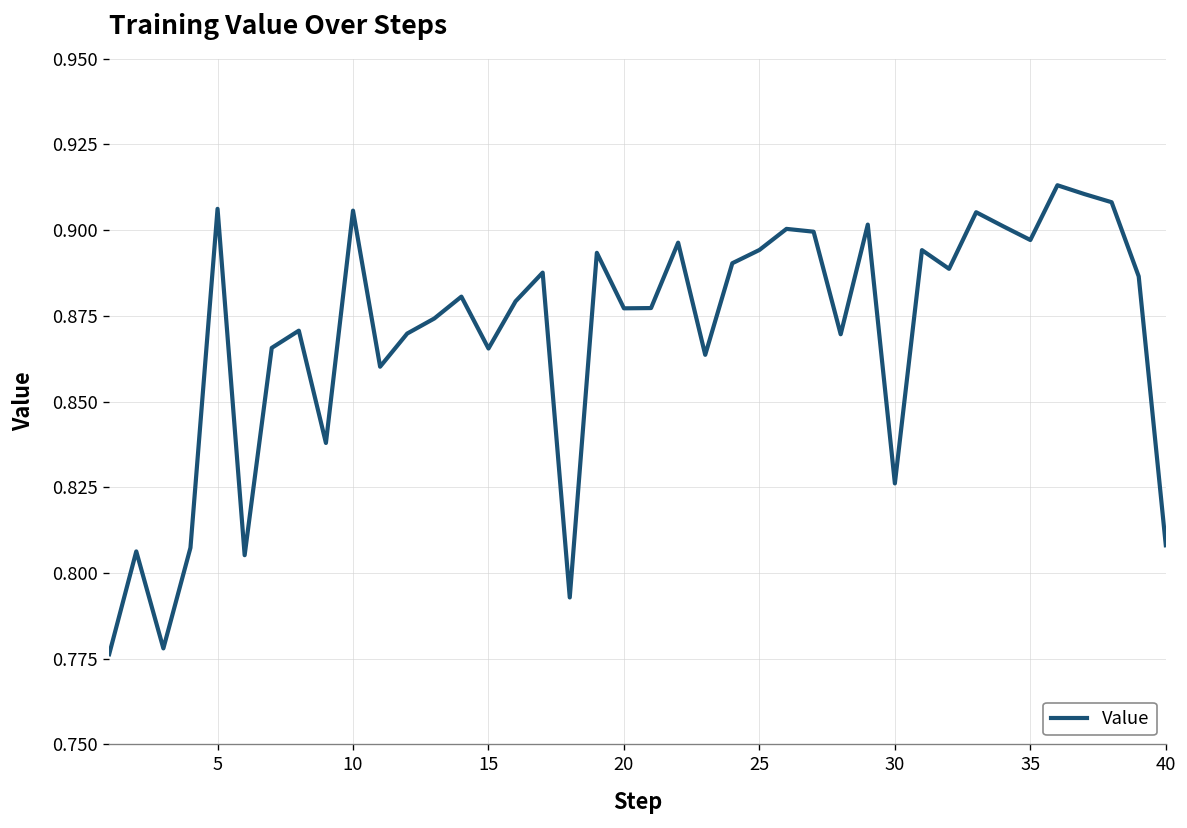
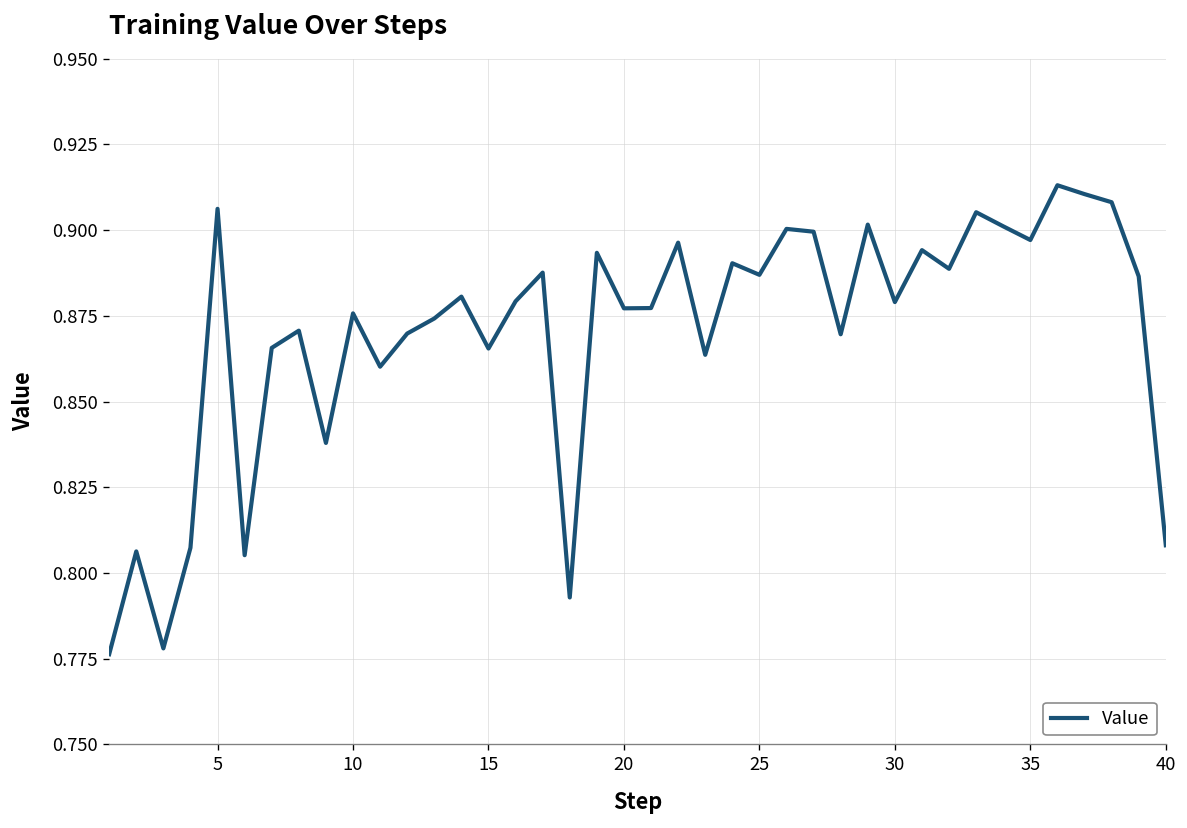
  {
    "5": 0.906,
-   "10": 0.906,
+   "10": 0.876,
    "15": 0.865,
    "20": 0.877,
-   "25": 0.894,
-   "30": 0.826,
+   "25": 0.887,
+   "30": 0.879,
    "35": 0.897,
    "40": 0.808
  }
